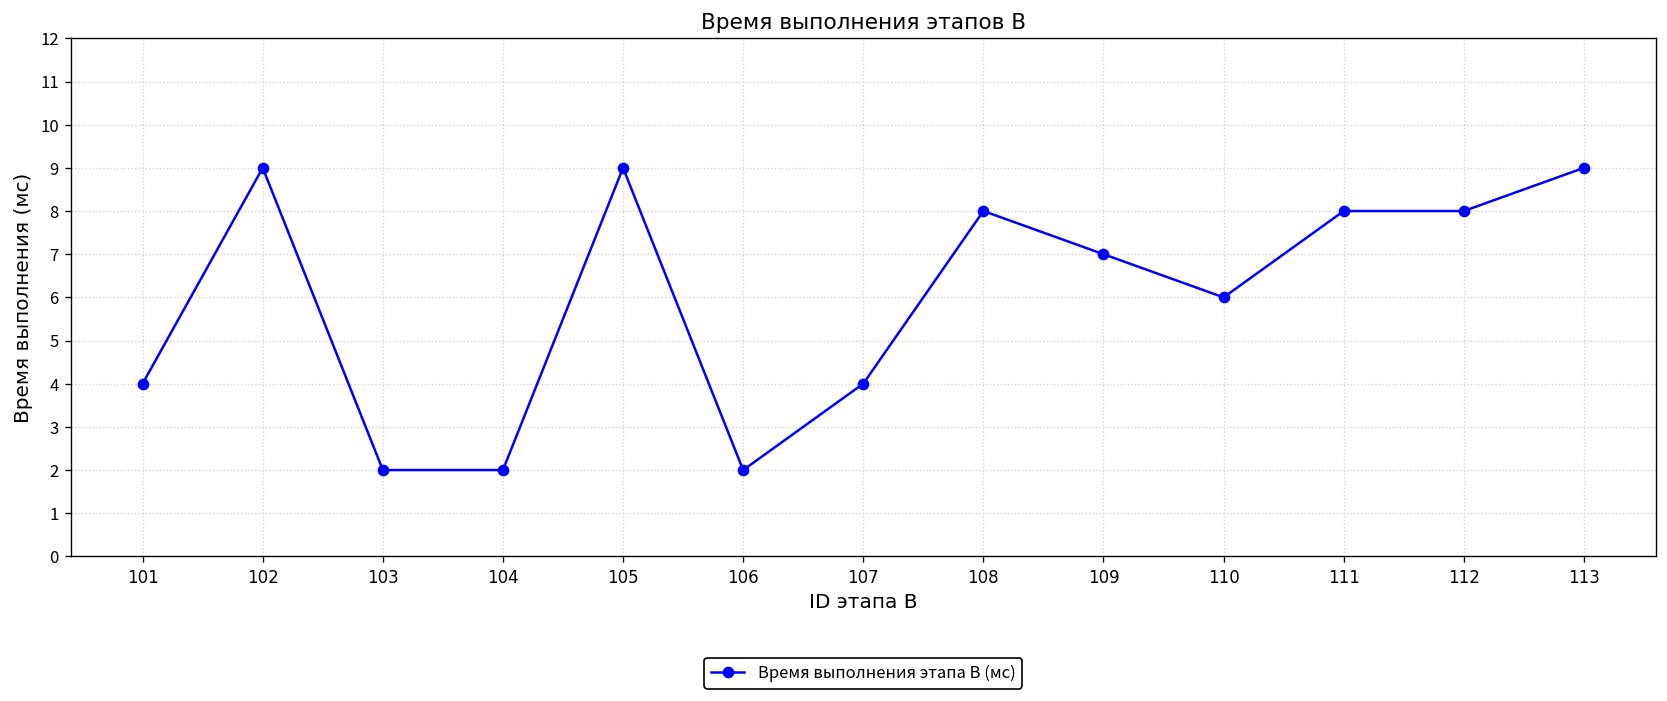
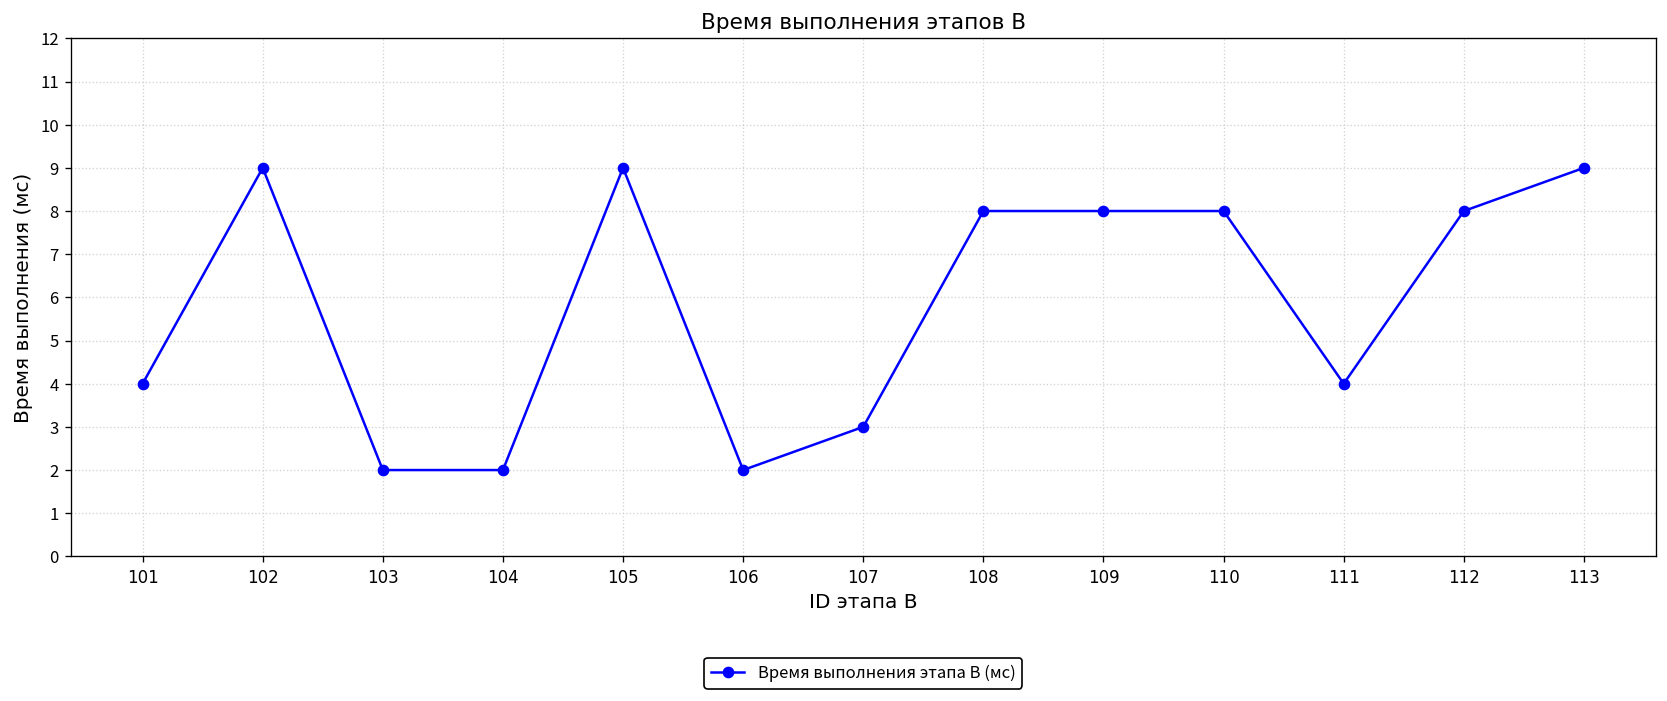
  {
    "101": 4,
    "102": 9,
    "103": 2,
    "104": 2,
    "105": 9,
    "106": 2,
-   "107": 4,
+   "107": 3,
    "108": 8,
-   "109": 7,
-   "110": 6,
-   "111": 8,
+   "109": 8,
+   "110": 8,
+   "111": 4,
    "112": 8,
    "113": 9
  }
